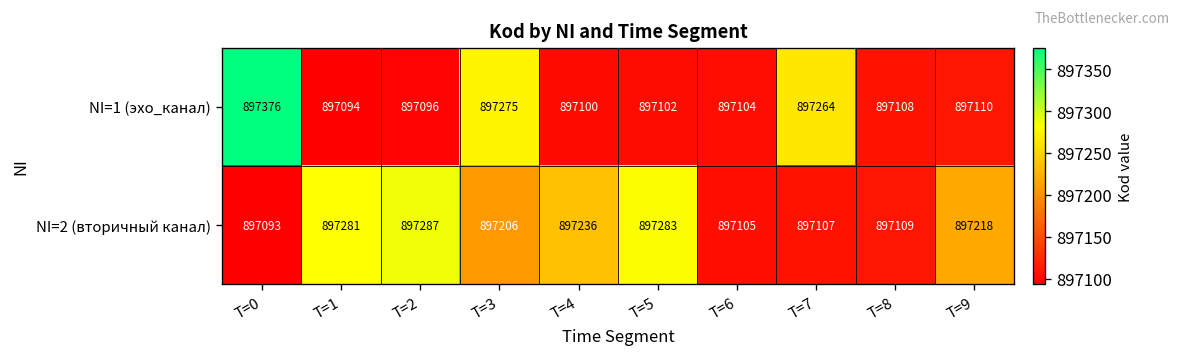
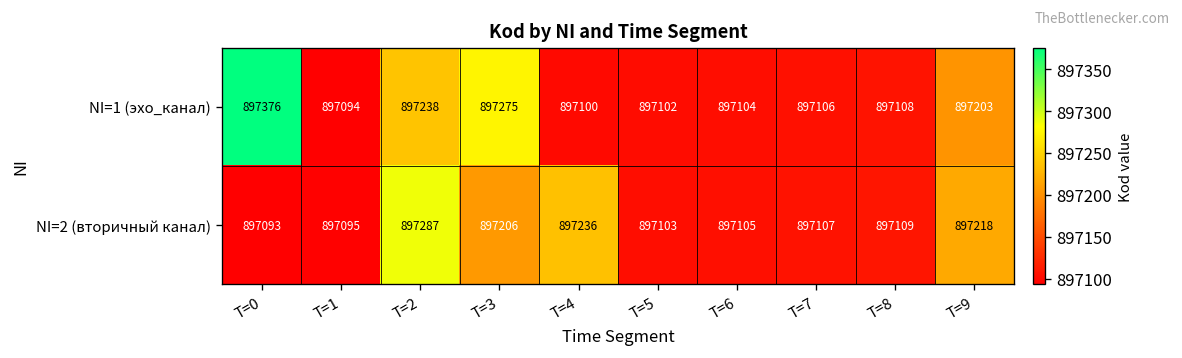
  {
    "NI=1 (эхо_канал)": {
      "T=0": 897376,
      "T=1": 897094,
-     "T=2": 897096,
+     "T=2": 897238,
      "T=3": 897275,
      "T=4": 897100,
      "T=5": 897102,
      "T=6": 897104,
-     "T=7": 897264,
+     "T=7": 897106,
      "T=8": 897108,
-     "T=9": 897110
+     "T=9": 897203
    },
    "NI=2 (вторичный канал)": {
      "T=0": 897093,
-     "T=1": 897281,
+     "T=1": 897095,
      "T=2": 897287,
      "T=3": 897206,
      "T=4": 897236,
-     "T=5": 897283,
+     "T=5": 897103,
      "T=6": 897105,
      "T=7": 897107,
      "T=8": 897109,
      "T=9": 897218
    }
  }
